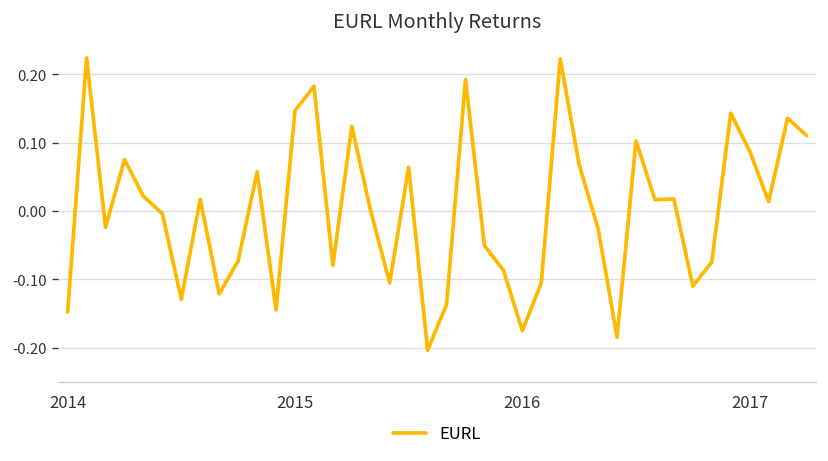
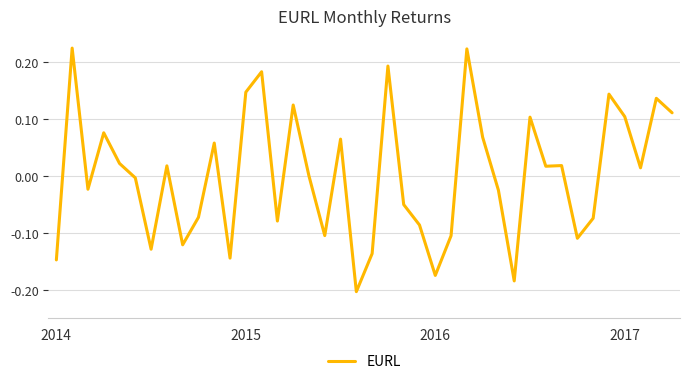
  {
    "2014": -0.15,
    "2015": 0.15,
    "2016": -0.17,
-   "2017": 0.09
+   "2017": 0.10
  }
